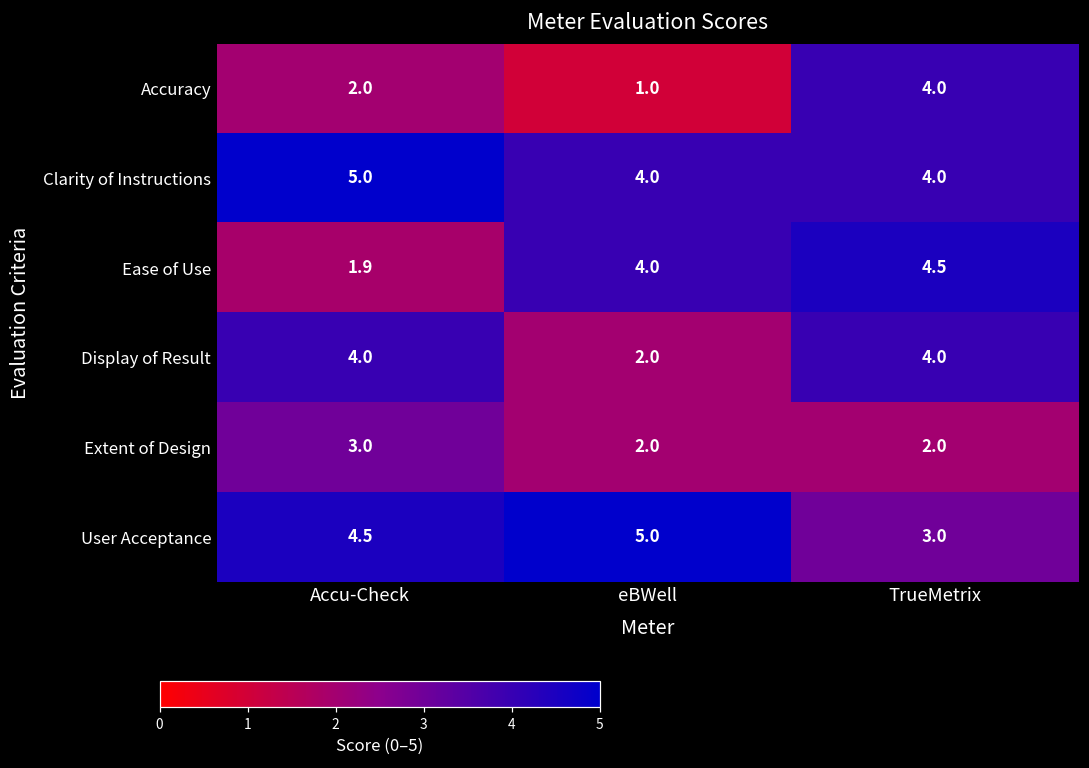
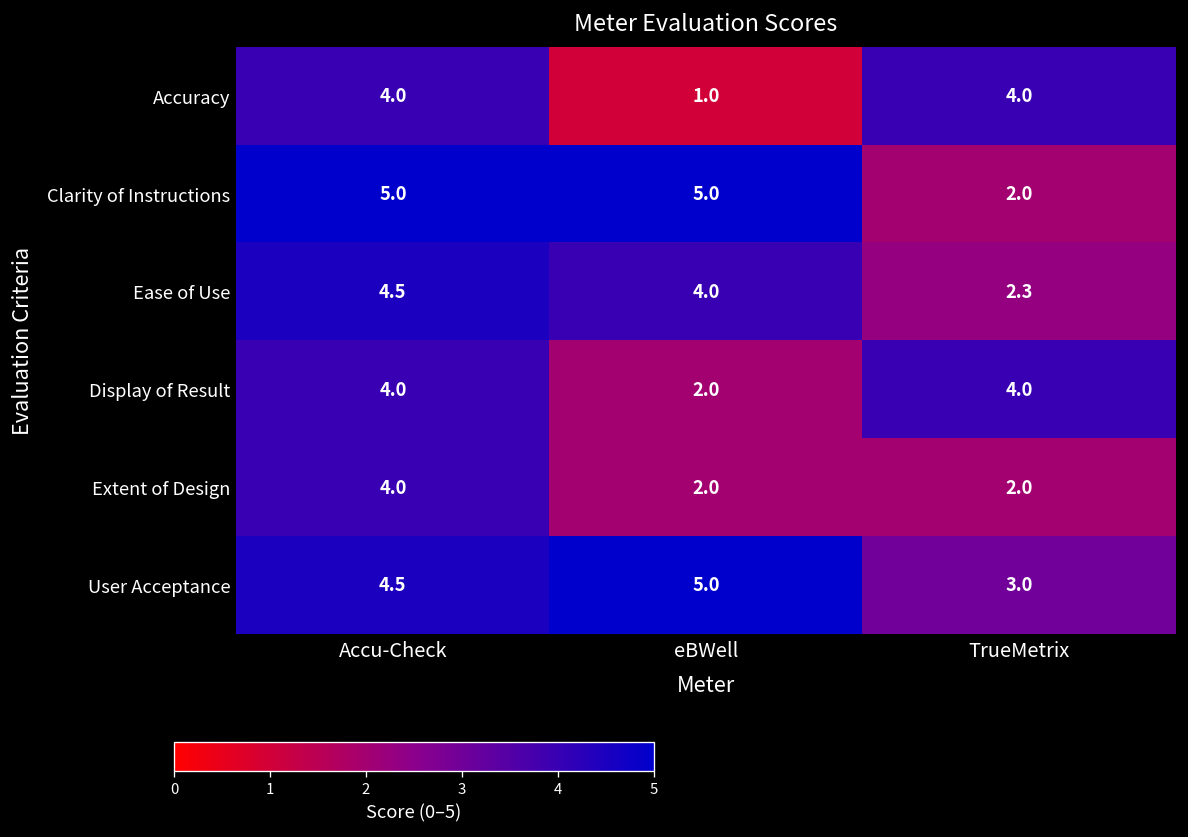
  {
    "Accuracy": {
-     "Accu-Check": 2.0,
+     "Accu-Check": 4.0,
      "eBWell": 1.0,
      "TrueMetrix": 4.0
    },
    "Clarity of Instructions": {
      "Accu-Check": 5.0,
-     "eBWell": 4.0,
-     "TrueMetrix": 4.0
+     "eBWell": 5.0,
+     "TrueMetrix": 2.0
    },
    "Ease of Use": {
-     "Accu-Check": 1.9,
+     "Accu-Check": 4.5,
      "eBWell": 4.0,
-     "TrueMetrix": 4.5
+     "TrueMetrix": 2.3
    },
    "Display of Result": {
      "Accu-Check": 4.0,
      "eBWell": 2.0,
      "TrueMetrix": 4.0
    },
    "Extent of Design": {
-     "Accu-Check": 3.0,
+     "Accu-Check": 4.0,
      "eBWell": 2.0,
      "TrueMetrix": 2.0
    },
    "User Acceptance": {
      "Accu-Check": 4.5,
      "eBWell": 5.0,
      "TrueMetrix": 3.0
    }
  }
